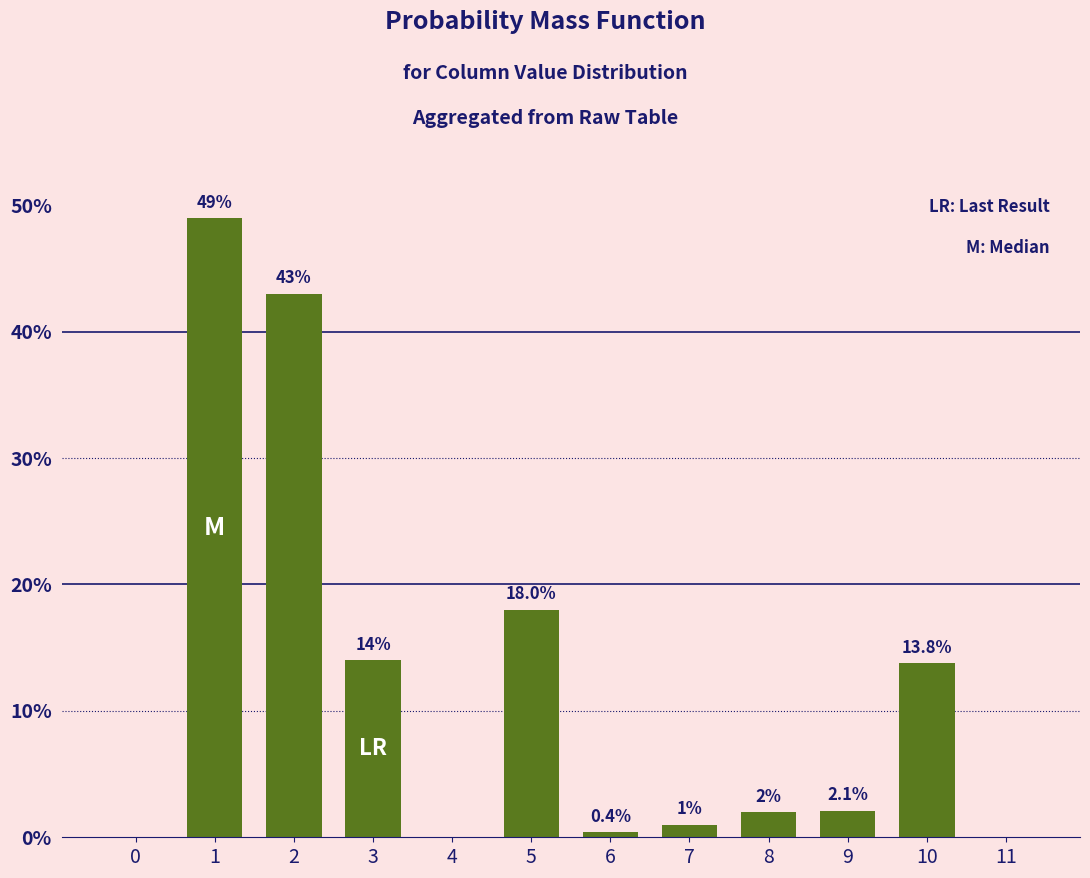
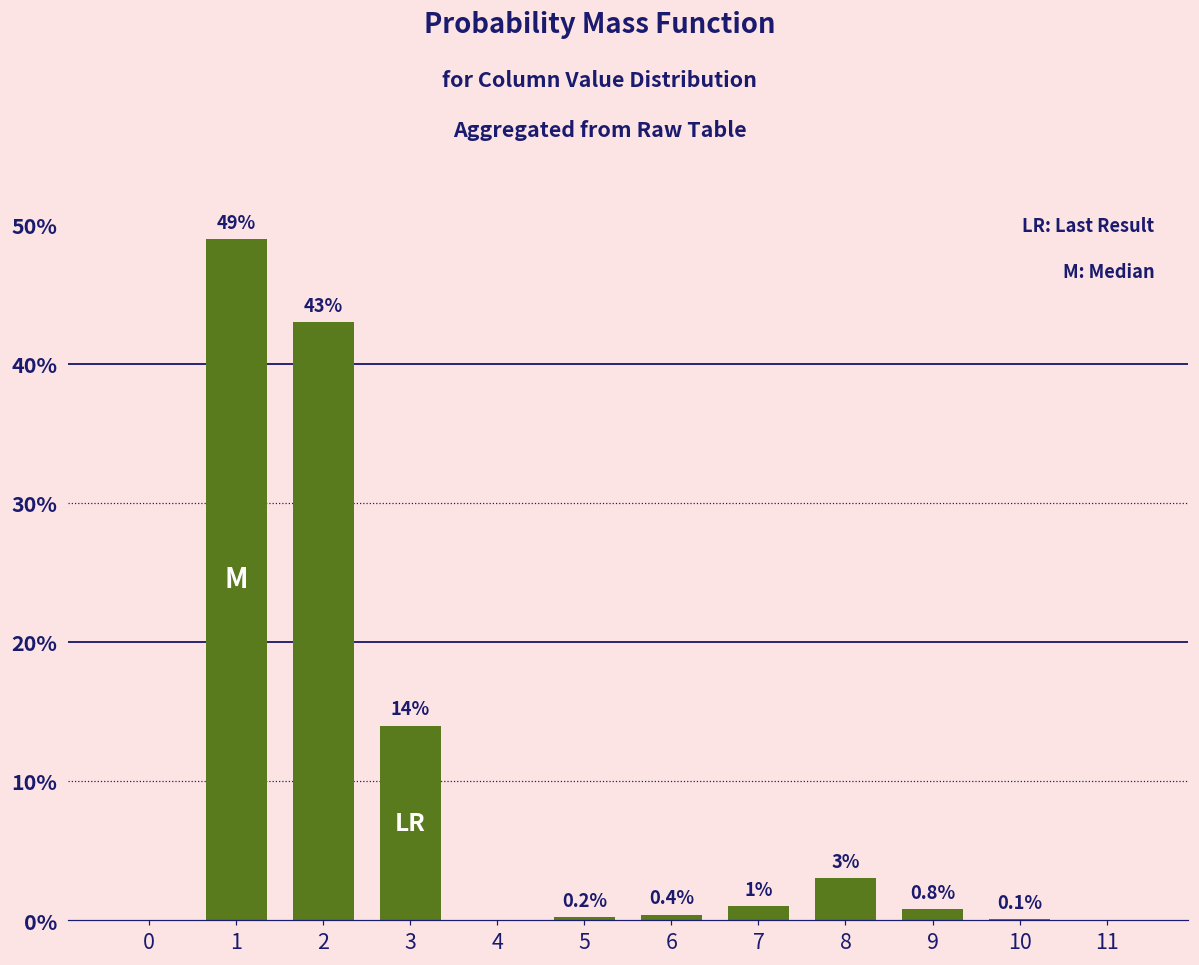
  {
    "1": "49%",
    "2": "43%",
    "3": "14%",
-   "5": "18.0%",
+   "5": "0.2%",
    "6": "0.4%",
    "7": "1%",
-   "8": "2%",
-   "9": "2.1%",
-   "10": "13.8%"
+   "8": "3%",
+   "9": "0.8%",
+   "10": "0.1%"
  }
